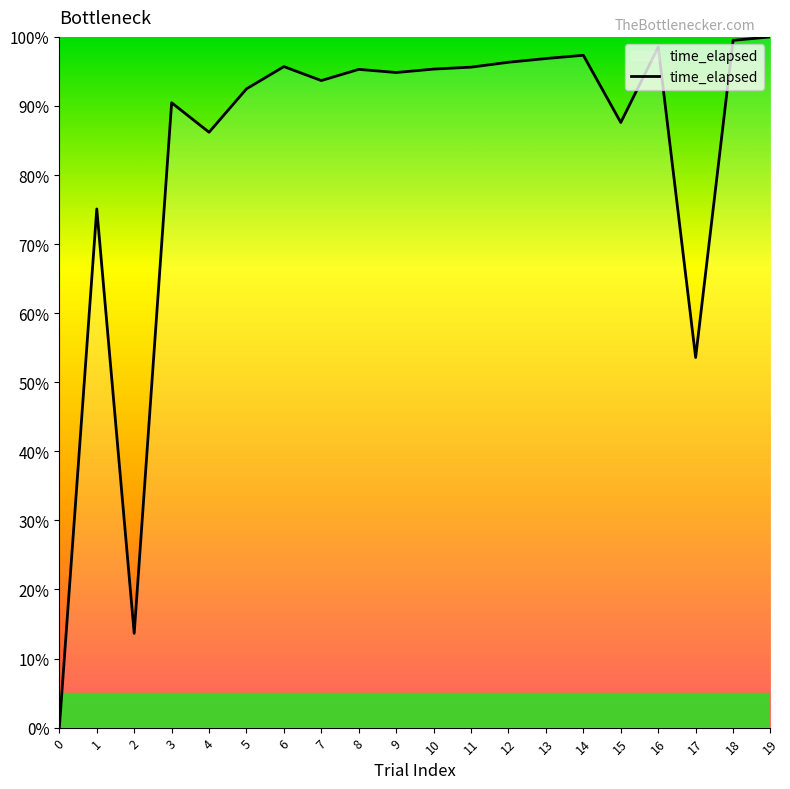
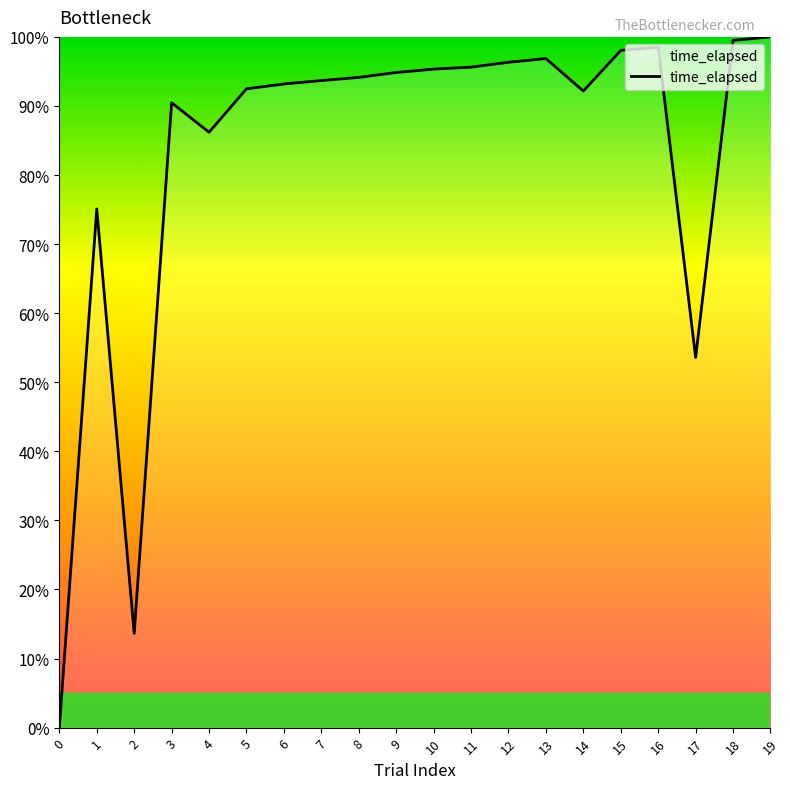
  {
    "1": "75%",
    "2": "14%",
    "3": "90%",
    "4": "86%",
    "5": "92%",
-   "6": "96%",
+   "6": "93%",
    "7": "94%",
-   "8": "95%",
+   "8": "94%",
    "9": "95%",
    "10": "95%",
    "11": "96%",
    "12": "96%",
    "13": "97%",
-   "14": "97%",
-   "15": "88%",
+   "14": "92%",
+   "15": "98%",
    "17": "54%",
    "18": "99%",
    "19": "100%"
  }
